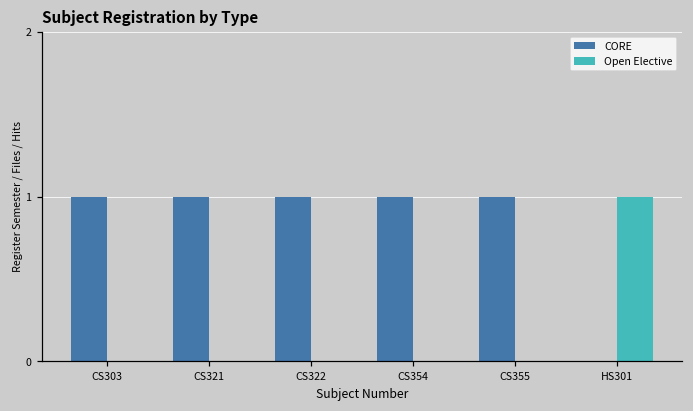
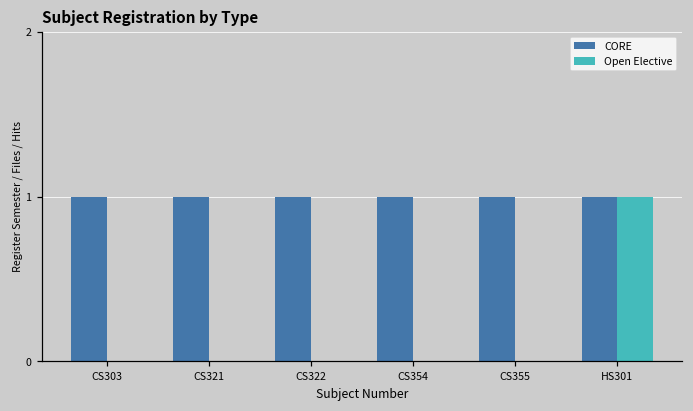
  {
    "CORE": {
      "CS303": 1,
      "CS321": 1,
      "CS322": 1,
      "CS354": 1,
      "CS355": 1,
-     "HS301": 0
+     "HS301": 1
    },
    "Open Elective": {
      "CS303": 0,
      "CS321": 0,
      "CS322": 0,
      "CS354": 0,
      "CS355": 0,
      "HS301": 1
    }
  }
